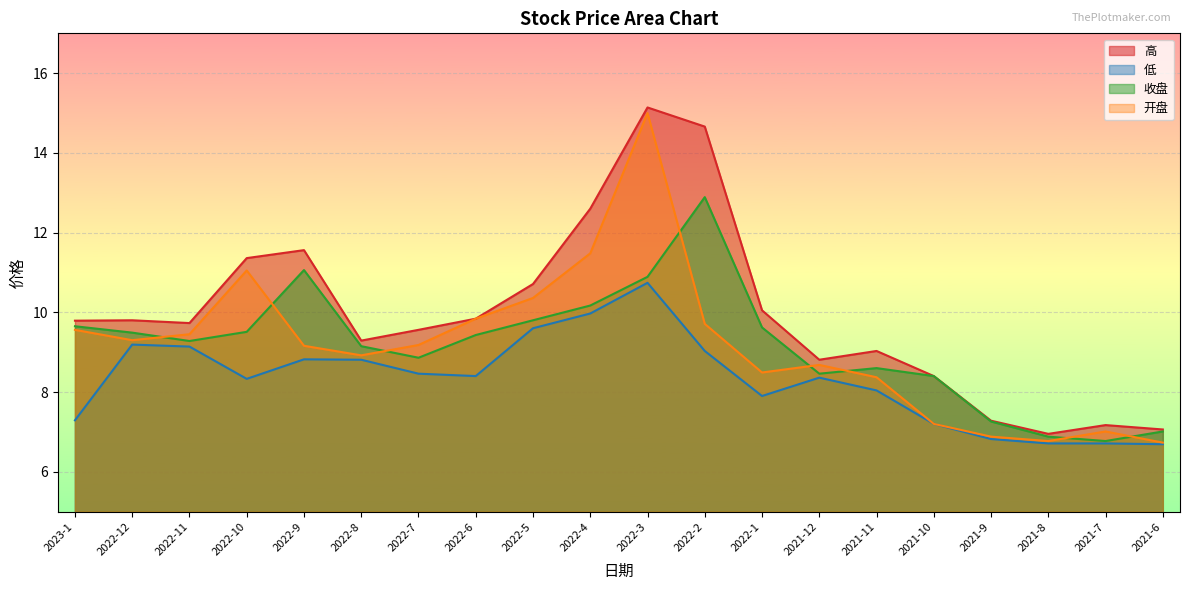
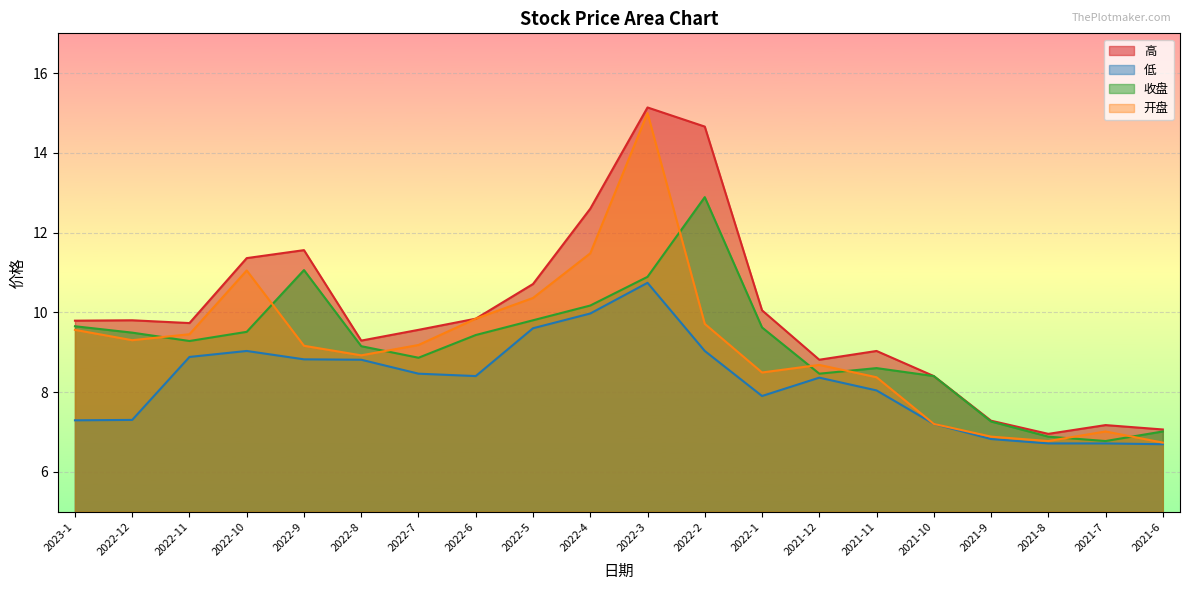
  {
    "低": {
      "2023-1": 7.3,
-     "2022-12": 9.2,
-     "2022-11": 9.1,
-     "2022-10": 8.3,
+     "2022-12": 7.3,
+     "2022-11": 8.9,
+     "2022-10": 9.0,
      "2022-9": 8.8,
      "2022-8": 8.8,
      "2022-7": 8.5,
      "2022-6": 8.4,
      "2022-5": 9.6,
      "2022-4": 10.0,
      "2022-3": 10.7,
      "2022-2": 9.0,
      "2022-1": 7.9,
      "2021-12": 8.4,
      "2021-11": 8.0
    },
    "收盘": {
      "2023-1": 9.7,
      "2022-12": 9.5,
      "2022-11": 9.3,
      "2022-10": 9.5,
      "2022-9": 11.1,
      "2022-8": 9.2,
      "2022-7": 8.9,
      "2022-6": 9.4,
      "2022-5": 9.8,
      "2022-4": 10.2,
      "2022-3": 10.9,
      "2022-2": 12.9,
      "2022-1": 9.6,
      "2021-12": 8.5,
      "2021-11": 8.6,
      "2021-8": 6.9
    }
  }
